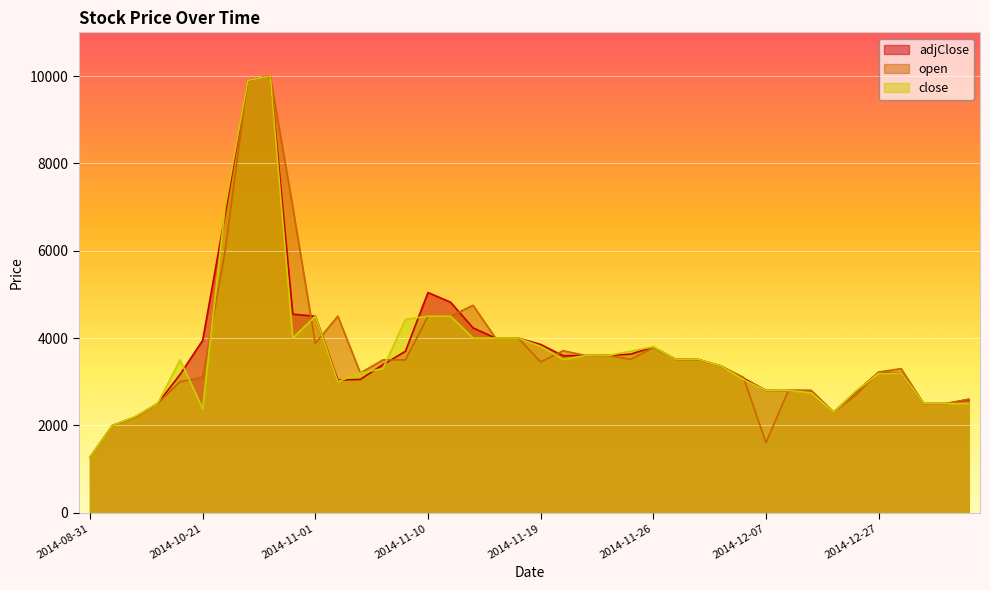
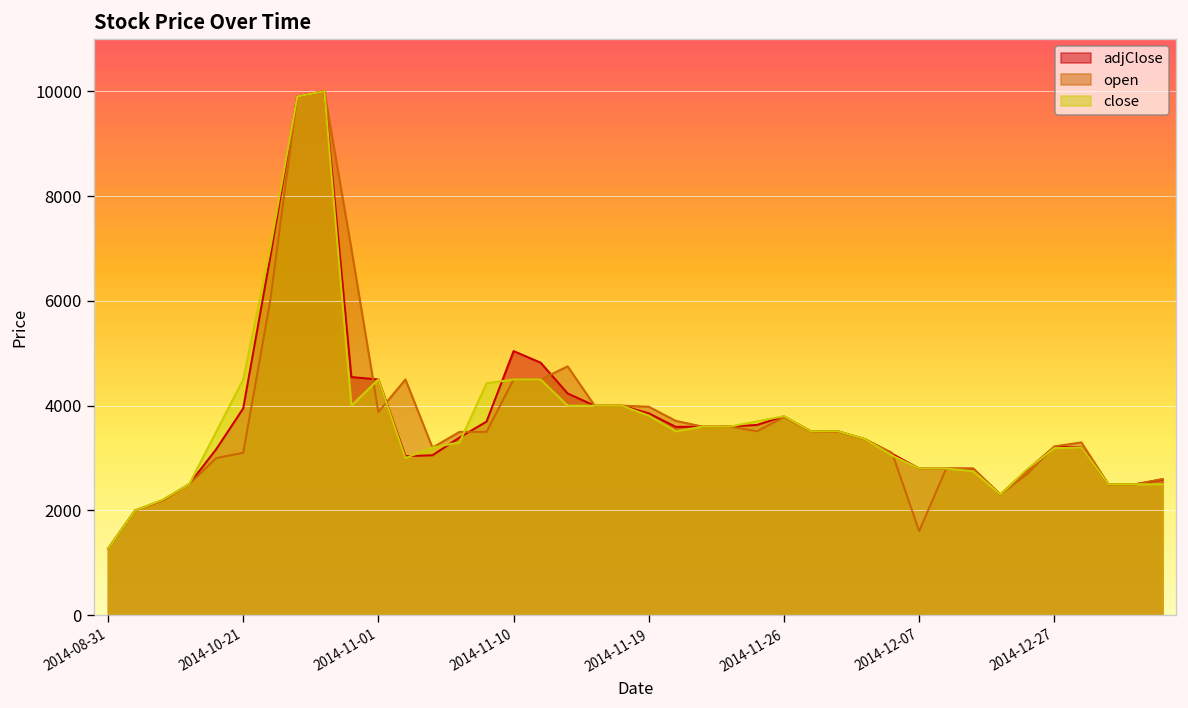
  {
    "adjClose": {
      "2014-10-21": 3900,
      "2014-11-10": 5000
    },
    "open": {
      "2014-10-21": 3100,
      "2014-11-01": 3900,
-     "2014-11-19": 3500,
+     "2014-11-19": 4000,
      "2014-12-07": 1600
    },
    "close": {
-     "2014-10-21": 2400
+     "2014-10-21": 4500
    }
  }
